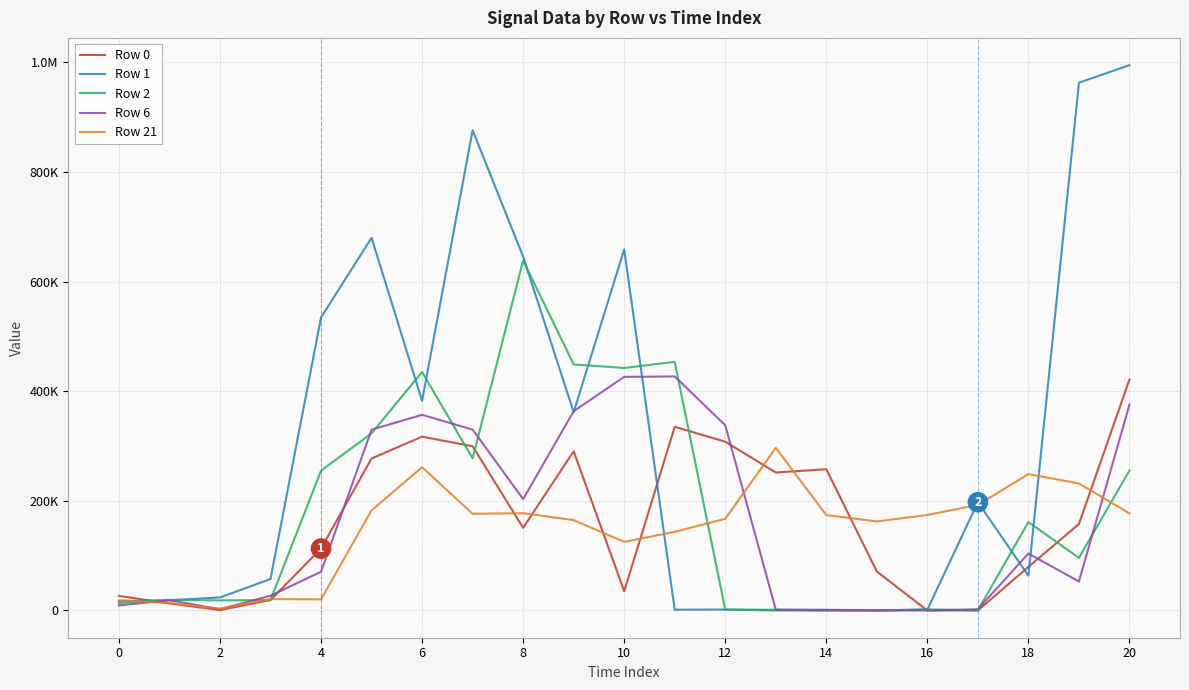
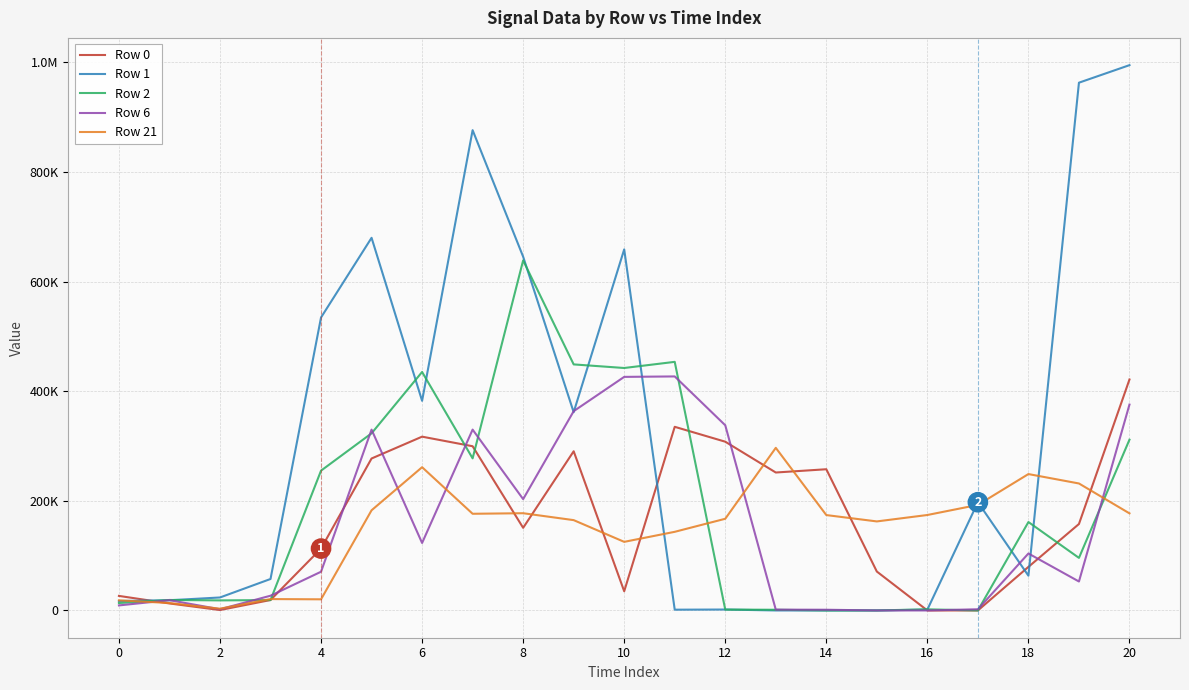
  {
    "Row 0": {
      "0": 30000,
      "6": 320000,
      "8": 150000,
      "10": 40000,
      "12": 310000,
      "14": 260000,
      "18": 80000,
      "20": 420000
    },
    "Row 1": {
      "2": 20000,
      "4": 530000,
      "6": 380000,
      "8": 650000,
      "10": 660000,
      "18": 60000,
      "20": 1000000
    },
    "Row 2": {
      "2": 20000,
      "4": 260000,
      "6": 440000,
      "8": 640000,
      "10": 440000,
      "18": 160000,
-     "20": 260000
+     "20": 310000
    },
    "Row 6": {
      "4": 70000,
-     "6": 360000,
+     "6": 120000,
      "8": 200000,
      "10": 430000,
      "12": 340000,
      "18": 100000,
      "20": 380000
    },
    "Row 21": {
      "4": 20000,
      "6": 260000,
      "8": 180000,
      "10": 130000,
      "12": 170000,
      "14": 170000,
      "16": 170000,
      "18": 250000,
      "20": 180000
    }
  }
